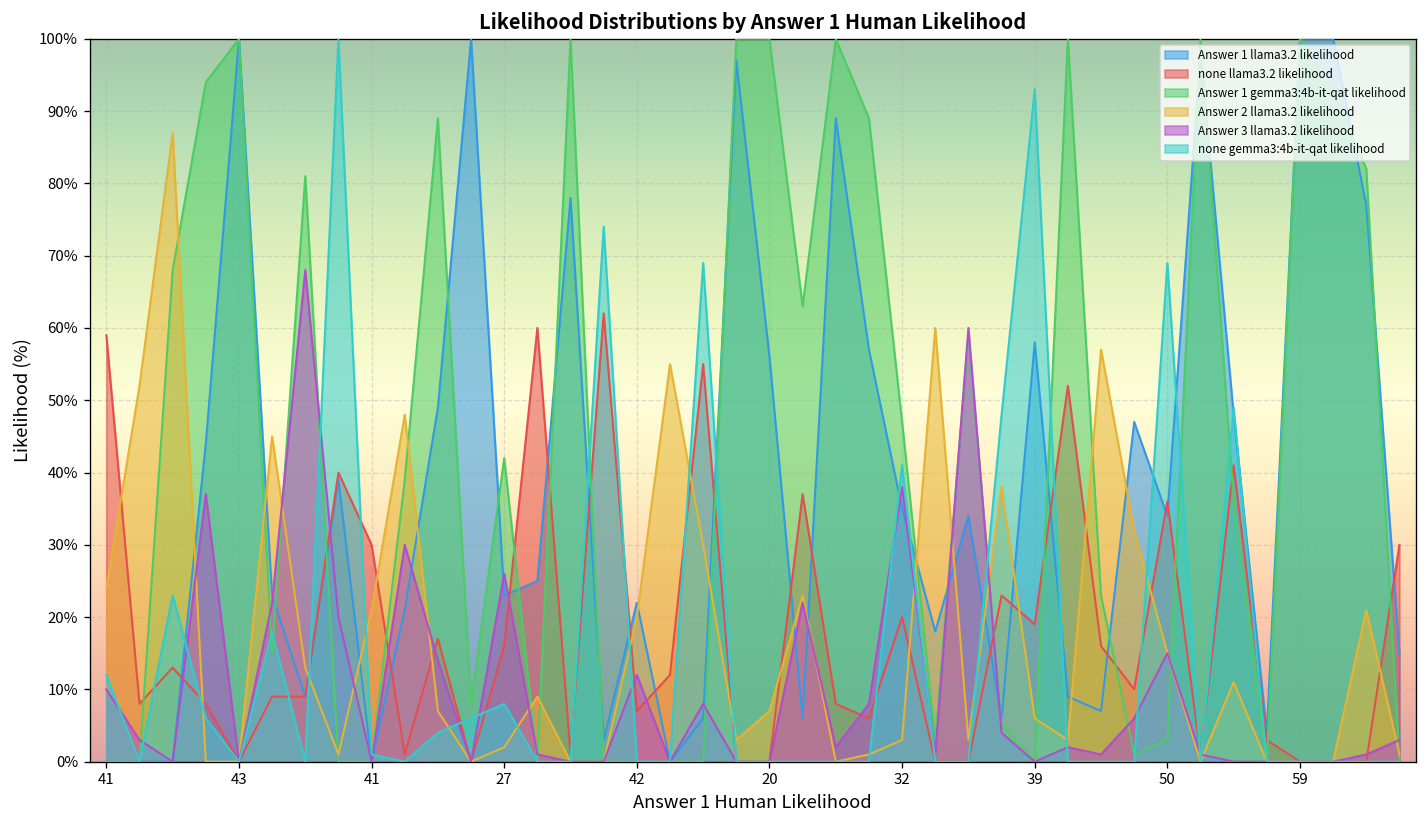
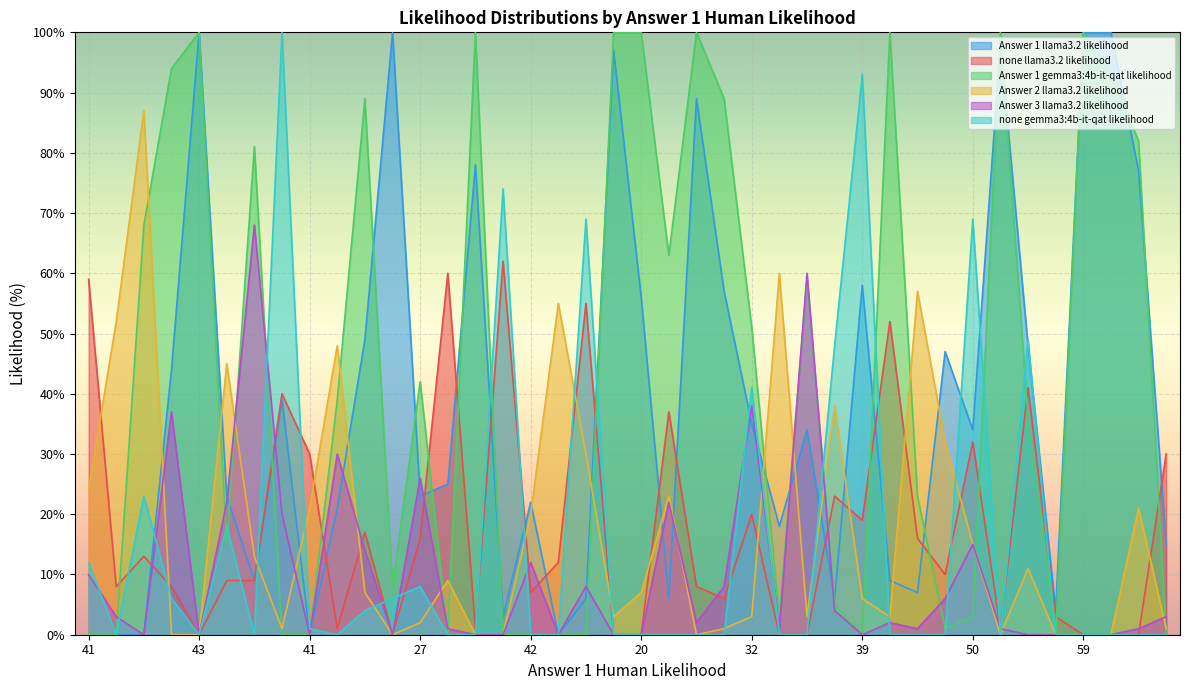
  {
    "none llama3.2 likelihood": {
      "42": "7%",
      "32": "20%",
-     "50": "36%"
+     "50": "32%"
    },
    "Answer 1 gemma3:4b-it-qat likelihood": {
      "20": "100%",
-     "32": "47%",
+     "32": "51%",
      "50": "3%"
    },
    "Answer 2 llama3.2 likelihood": {
      "42": "20%",
      "20": "7%",
      "32": "3%"
    },
    "Answer 3 llama3.2 likelihood": {
      "42": "12%",
      "32": "38%"
    }
  }
